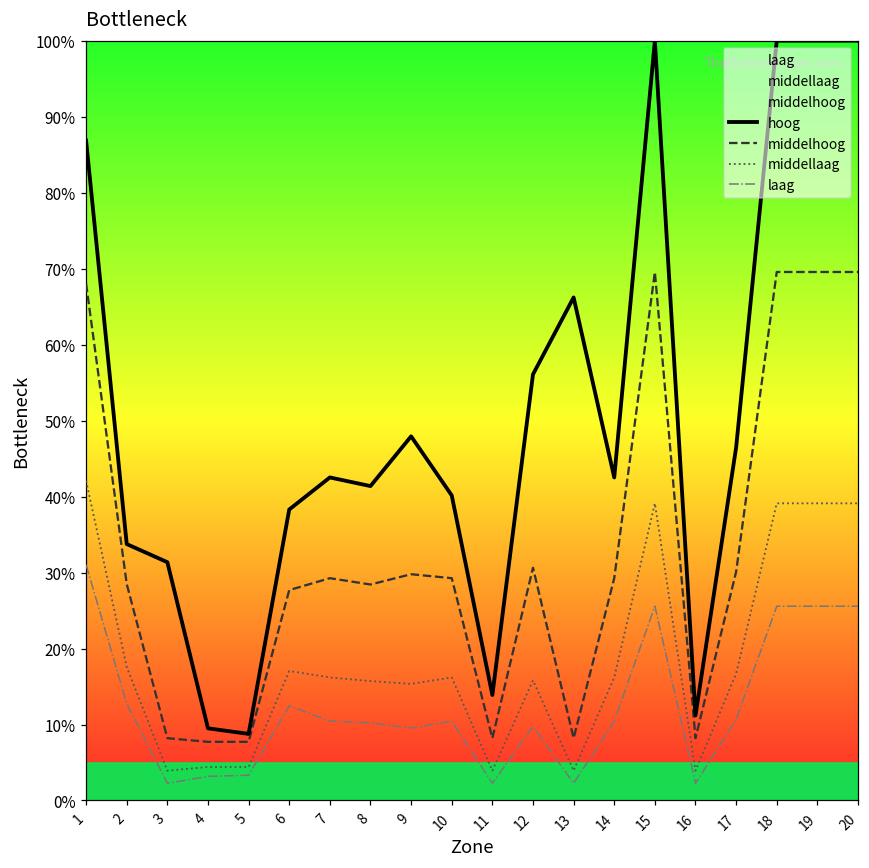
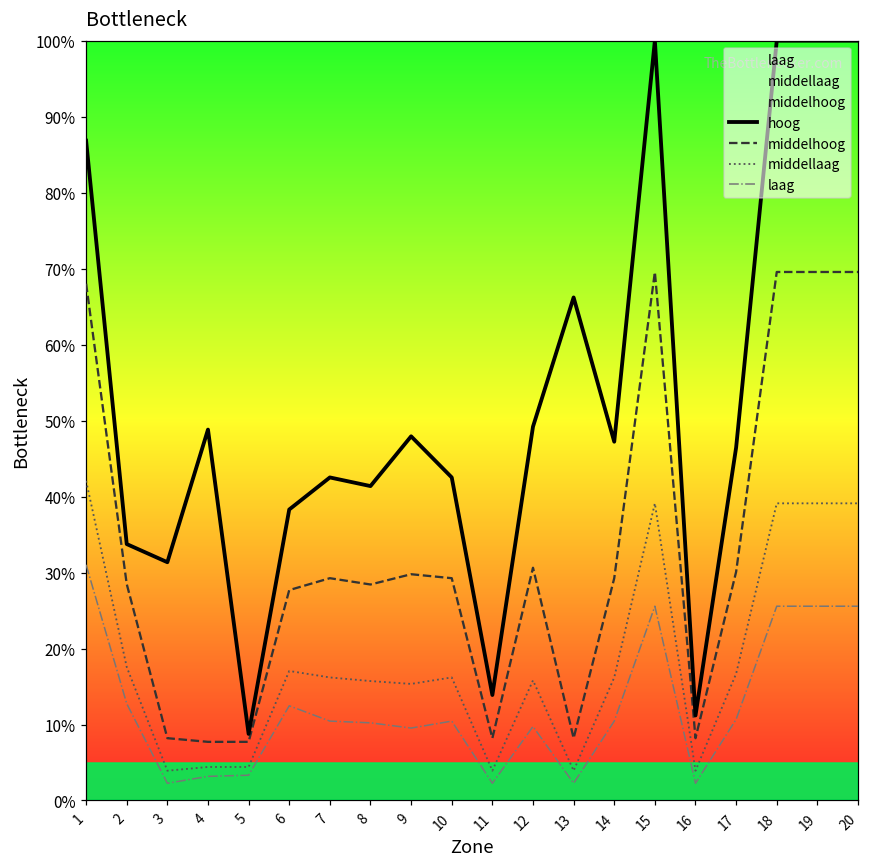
  {
    "hoog": {
      "1": "87%",
      "2": "34%",
      "3": "31%",
-     "4": "9%",
+     "4": "49%",
      "5": "9%",
      "6": "38%",
      "7": "43%",
      "8": "41%",
      "9": "48%",
-     "10": "40%",
+     "10": "43%",
      "11": "14%",
-     "12": "56%",
+     "12": "49%",
      "13": "66%",
-     "14": "43%",
+     "14": "47%",
      "15": "100%",
      "16": "11%",
      "17": "46%",
      "18": "100%",
      "19": "100%",
      "20": "100%"
    }
  }
